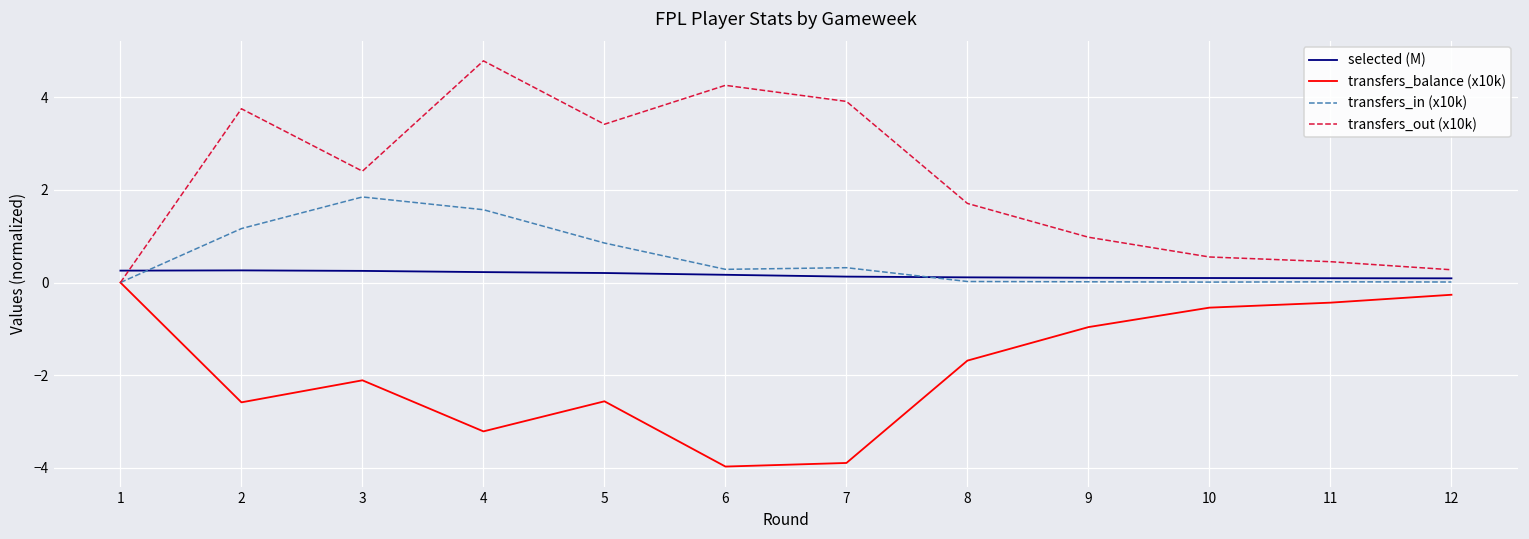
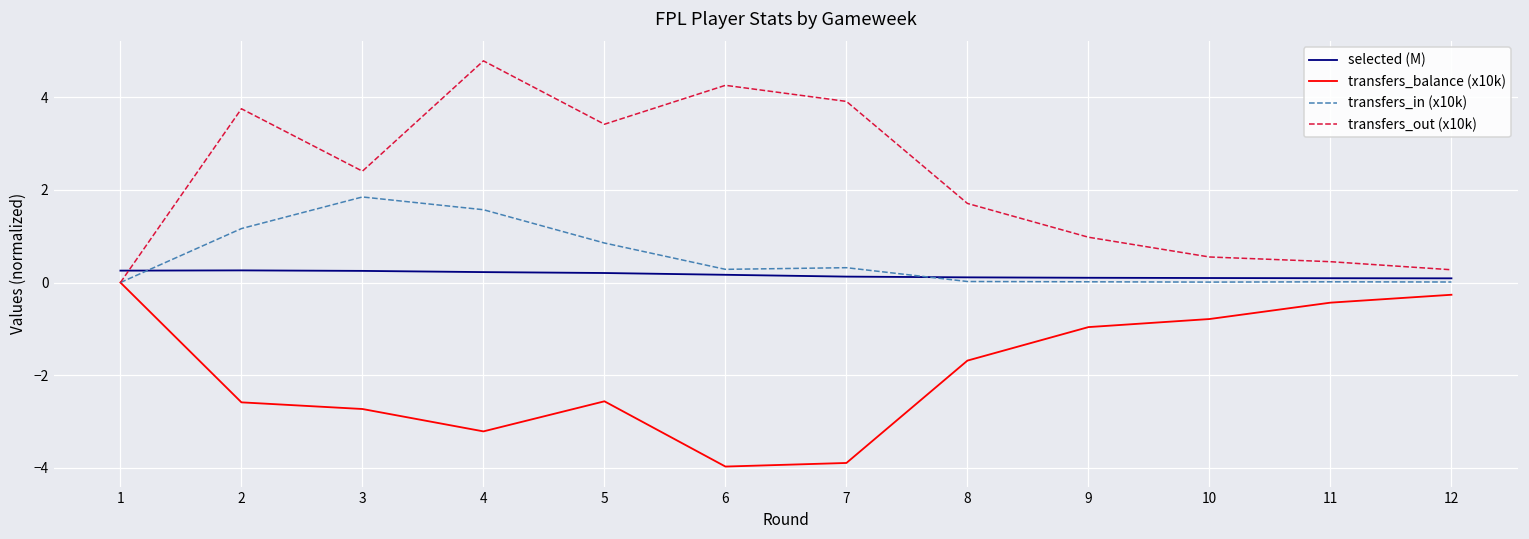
  {
    "selected (M)": {
      "1": 0.3,
      "2": 0.3,
      "3": 0.3,
      "4": 0.2,
      "5": 0.2,
      "6": 0.2,
      "7": 0.1,
      "8": 0.1,
      "9": 0.1,
      "10": 0.1,
      "11": 0.1,
      "12": 0.1
    },
    "transfers_balance (x10k)": {
      "2": -2.6,
-     "3": -2.1,
+     "3": -2.7,
      "4": -3.2,
      "5": -2.6,
      "6": -4.0,
      "7": -3.9,
      "8": -1.7,
      "9": -1.0,
-     "10": -0.5,
+     "10": -0.8,
      "11": -0.4,
      "12": -0.3
    },
    "transfers_in (x10k)": {
      "2": 1.2,
      "3": 1.8,
      "4": 1.6,
      "5": 0.9,
      "6": 0.3,
      "7": 0.3,
      "8": 0.0,
      "9": 0.0,
      "10": 0.0,
      "11": 0.0,
      "12": 0.0
    },
    "transfers_out (x10k)": {
      "2": 3.8,
      "3": 2.4,
      "4": 4.8,
      "5": 3.4,
      "6": 4.3,
      "7": 3.9,
      "8": 1.7,
      "9": 1.0,
      "10": 0.6,
      "11": 0.5,
      "12": 0.3
    }
  }
